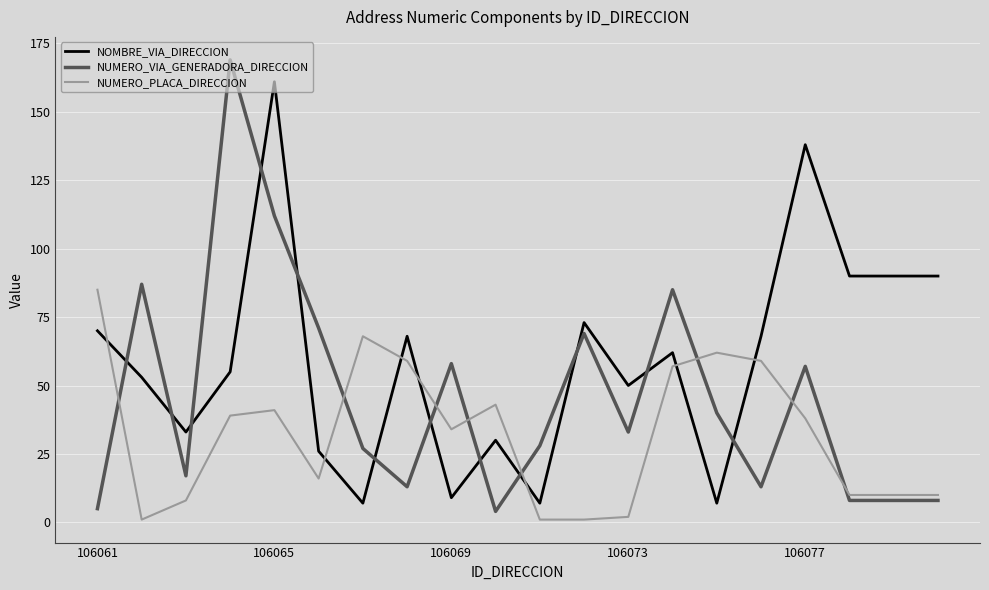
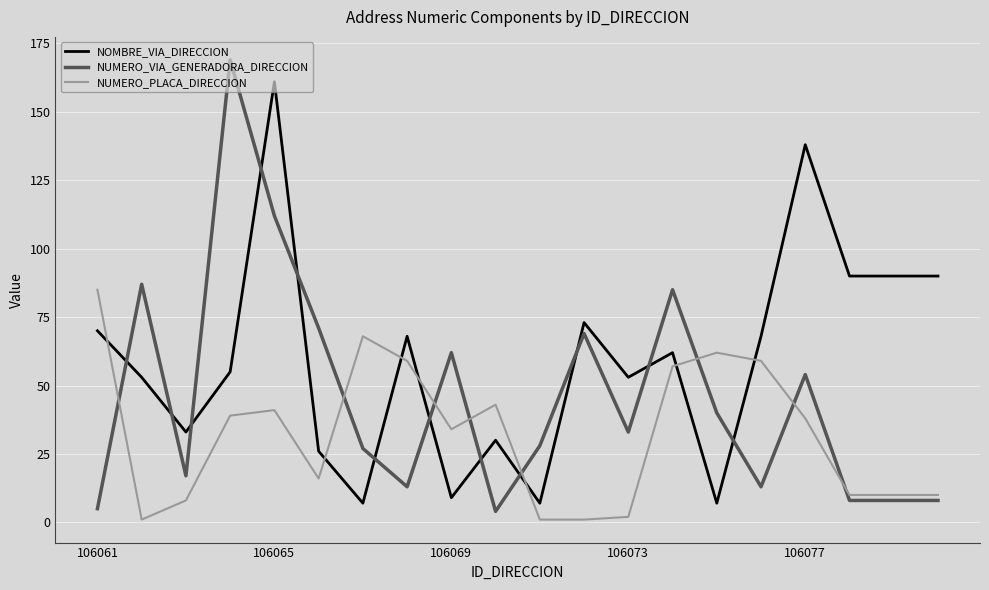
  {
    "NOMBRE_VIA_DIRECCION": {
      "106061": 70,
      "106069": 9,
-     "106073": 50,
+     "106073": 53,
      "106077": 138
    },
    "NUMERO_VIA_GENERADORA_DIRECCION": {
      "106061": 5,
      "106065": 112,
-     "106069": 58,
+     "106069": 62,
      "106073": 33,
-     "106077": 57
+     "106077": 54
    },
    "NUMERO_PLACA_DIRECCION": {
      "106061": 85,
      "106065": 41,
      "106069": 34,
      "106073": 2,
      "106077": 38
    }
  }
